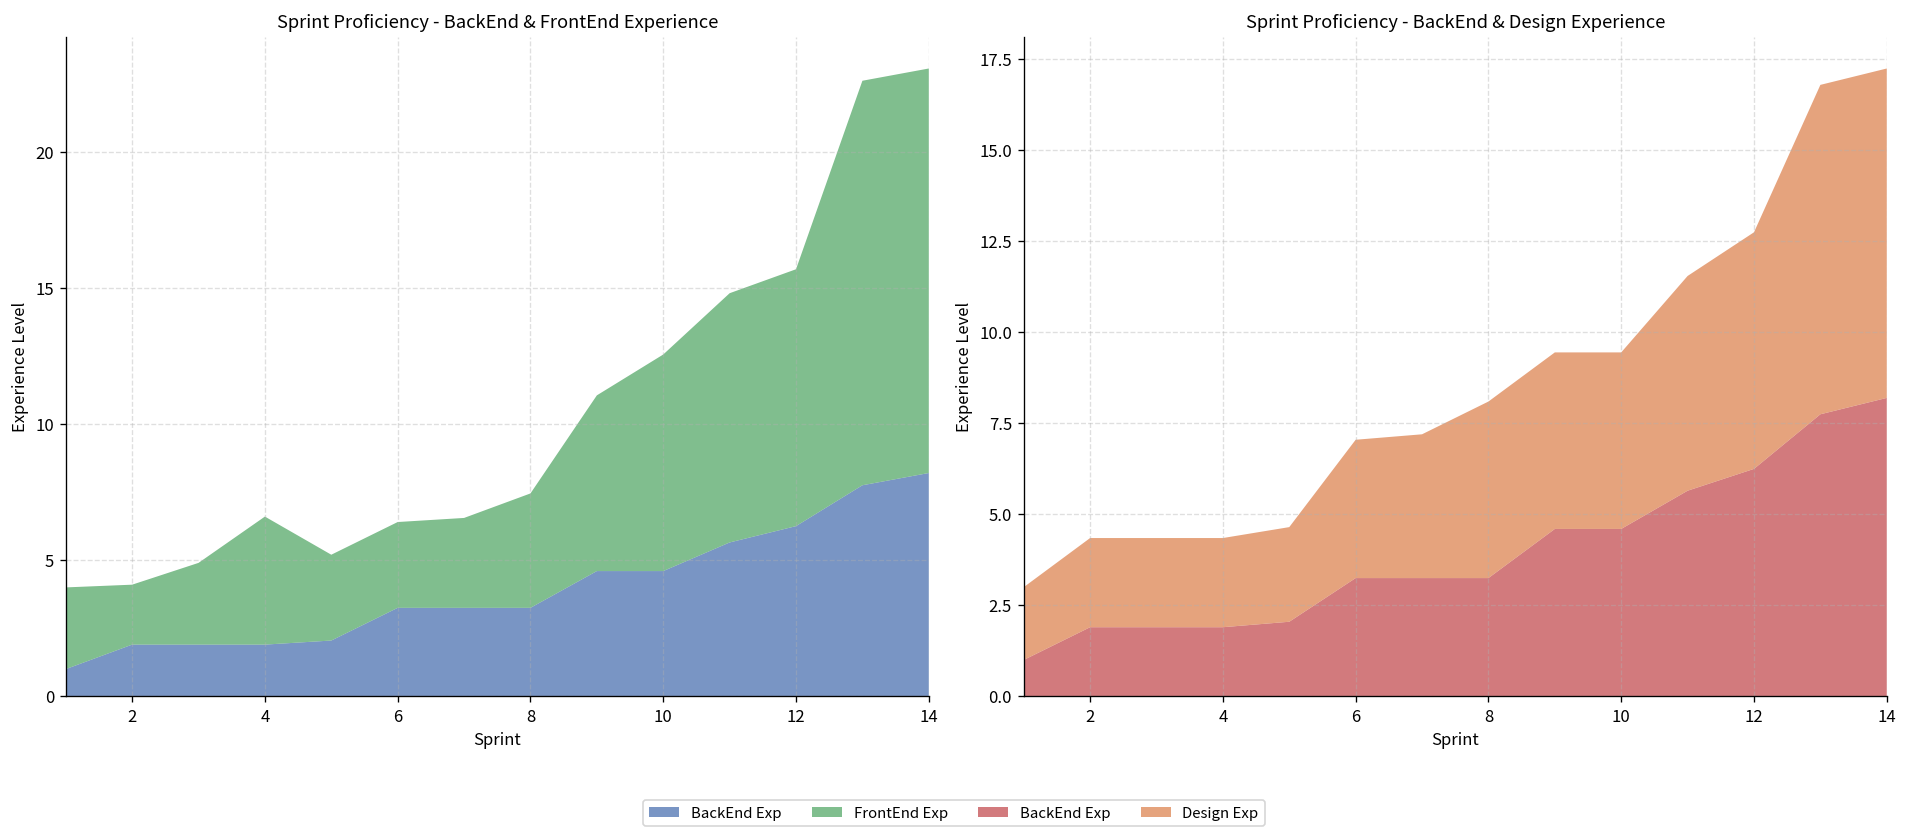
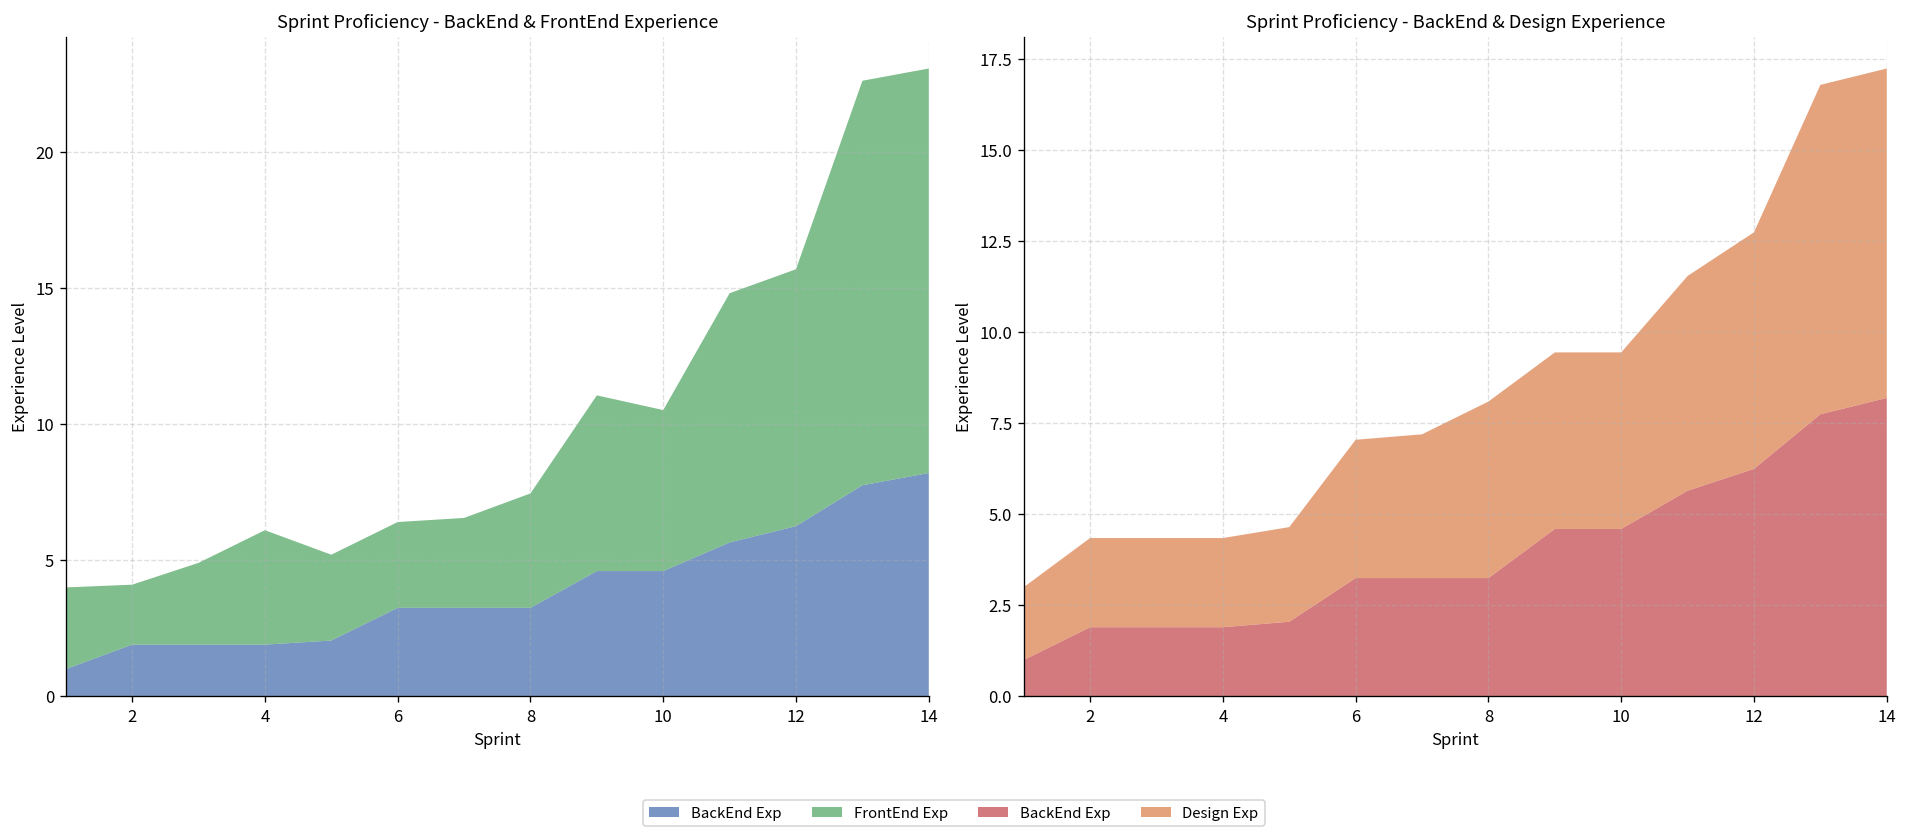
  {
    "Sprint Proficiency - BackEnd & FrontEnd Experience": {
      "FrontEnd Exp": {
        "2": 2.2,
-       "4": 4.7,
+       "4": 4.2,
        "6": 3.2,
        "8": 4.2,
-       "10": 8.0,
+       "10": 5.9,
        "12": 9.4,
        "14": 14.8
      }
    }
  }
